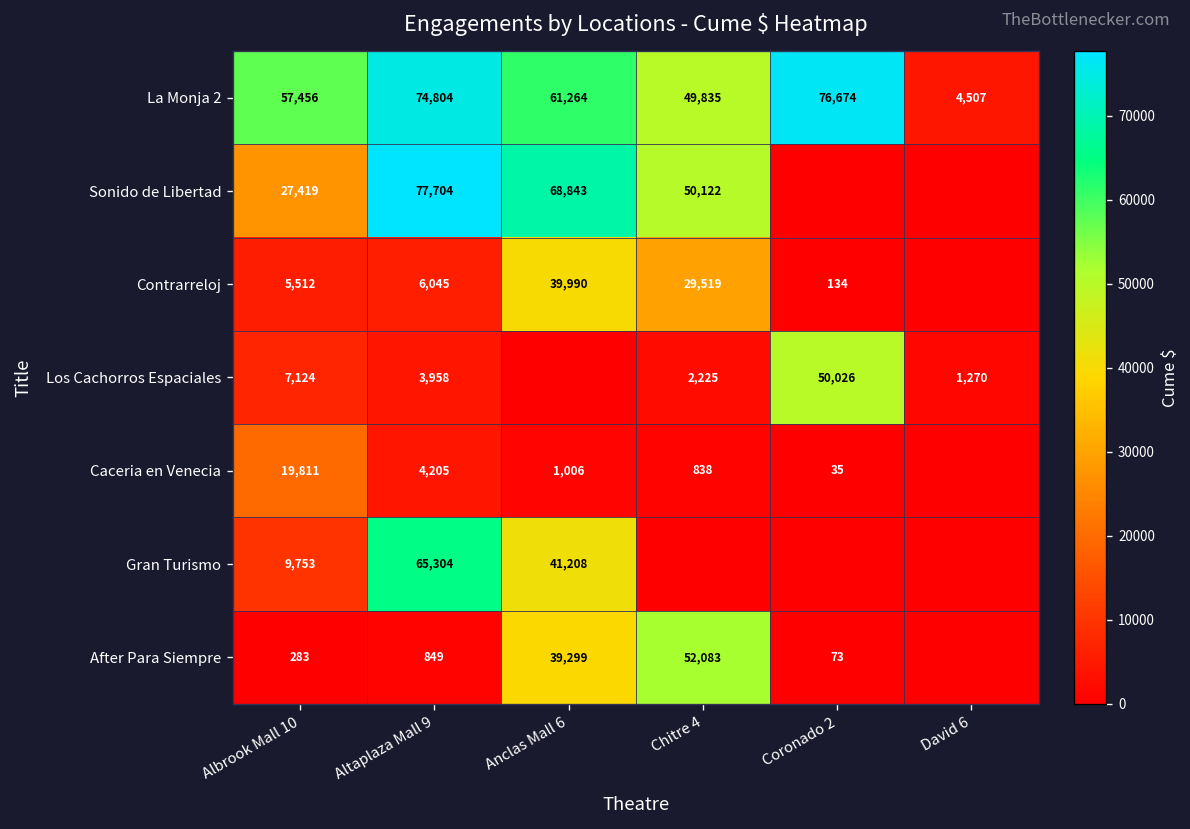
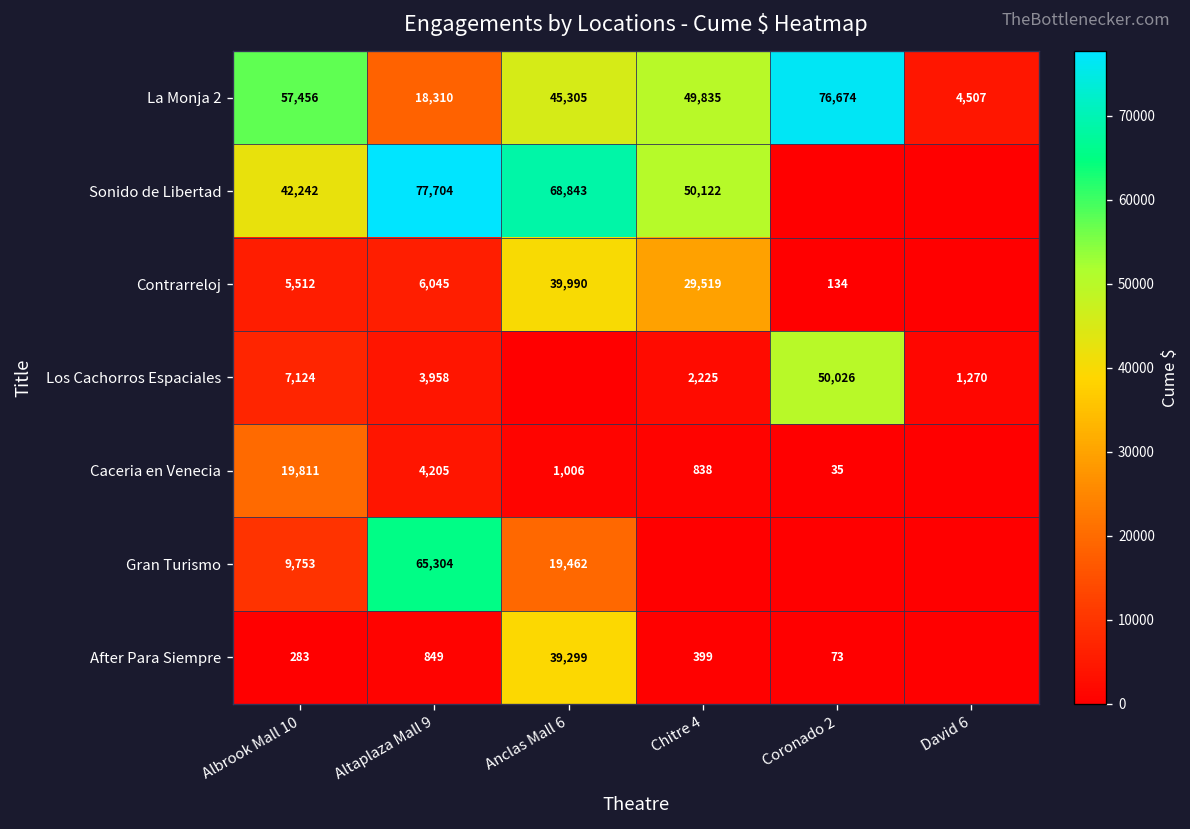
  {
    "La Monja 2": {
      "Albrook Mall 10": "57,456",
-     "Altaplaza Mall 9": "74,804",
-     "Anclas Mall 6": "61,264",
+     "Altaplaza Mall 9": "18,310",
+     "Anclas Mall 6": "45,305",
      "Chitre 4": "49,835",
      "Coronado 2": "76,674",
      "David 6": "4,507"
    },
    "Sonido de Libertad": {
-     "Albrook Mall 10": "27,419",
+     "Albrook Mall 10": "42,242",
      "Altaplaza Mall 9": "77,704",
      "Anclas Mall 6": "68,843",
      "Chitre 4": "50,122"
    },
    "Contrarreloj": {
      "Albrook Mall 10": "5,512",
      "Altaplaza Mall 9": "6,045",
      "Anclas Mall 6": "39,990",
      "Chitre 4": "29,519",
      "Coronado 2": "134"
    },
    "Los Cachorros Espaciales": {
      "Albrook Mall 10": "7,124",
      "Altaplaza Mall 9": "3,958",
      "Chitre 4": "2,225",
      "Coronado 2": "50,026",
      "David 6": "1,270"
    },
    "Caceria en Venecia": {
      "Albrook Mall 10": "19,811",
      "Altaplaza Mall 9": "4,205",
      "Anclas Mall 6": "1,006",
      "Chitre 4": "838",
      "Coronado 2": "35"
    },
    "Gran Turismo": {
      "Albrook Mall 10": "9,753",
      "Altaplaza Mall 9": "65,304",
-     "Anclas Mall 6": "41,208"
+     "Anclas Mall 6": "19,462"
    },
    "After Para Siempre": {
      "Albrook Mall 10": "283",
      "Altaplaza Mall 9": "849",
      "Anclas Mall 6": "39,299",
-     "Chitre 4": "52,083",
+     "Chitre 4": "399",
      "Coronado 2": "73"
    }
  }
